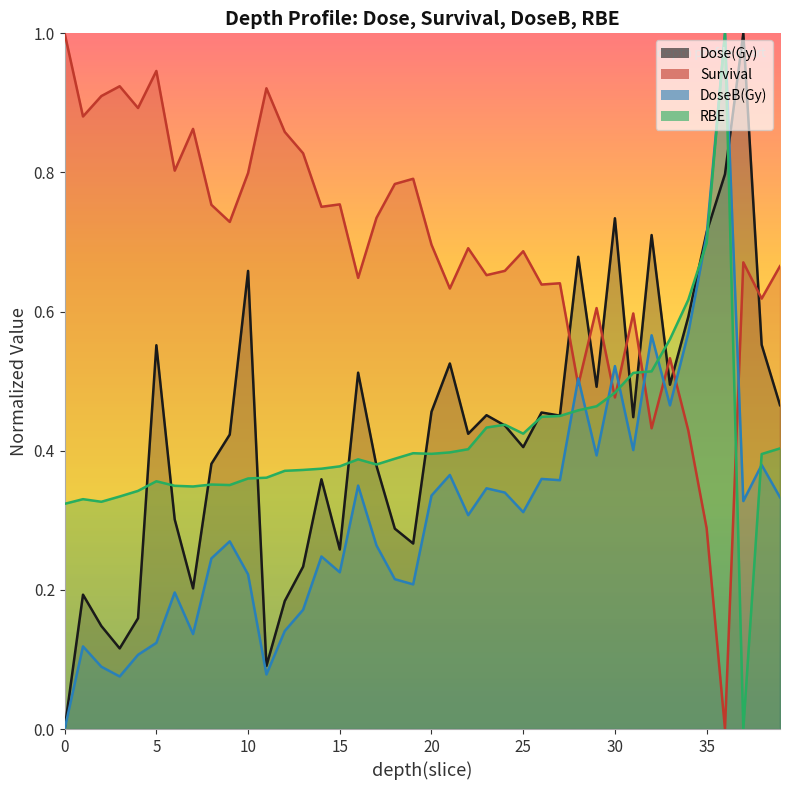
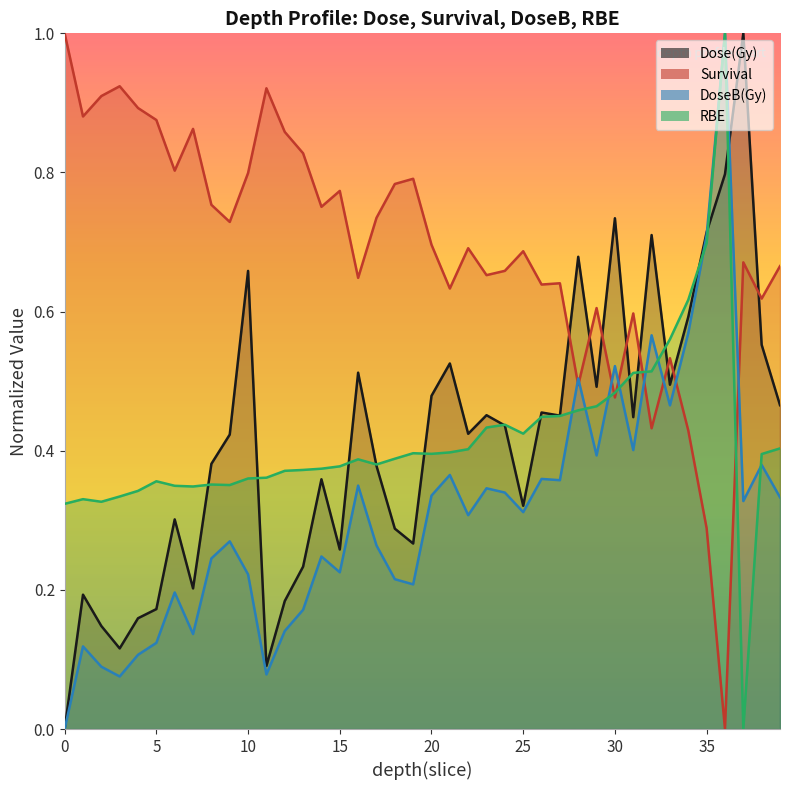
  {
    "Dose(Gy)": {
-     "5": 0.55,
+     "5": 0.17,
      "10": 0.66,
      "15": 0.26,
-     "20": 0.46,
-     "25": 0.41,
+     "20": 0.48,
+     "25": 0.32,
      "30": 0.73,
      "35": 0.71
    },
    "Survival": {
      "0": 1.00,
-     "5": 0.95,
+     "5": 0.88,
      "10": 0.80,
-     "15": 0.75,
+     "15": 0.77,
      "20": 0.70,
      "25": 0.69,
      "30": 0.48,
      "35": 0.29
    }
  }
